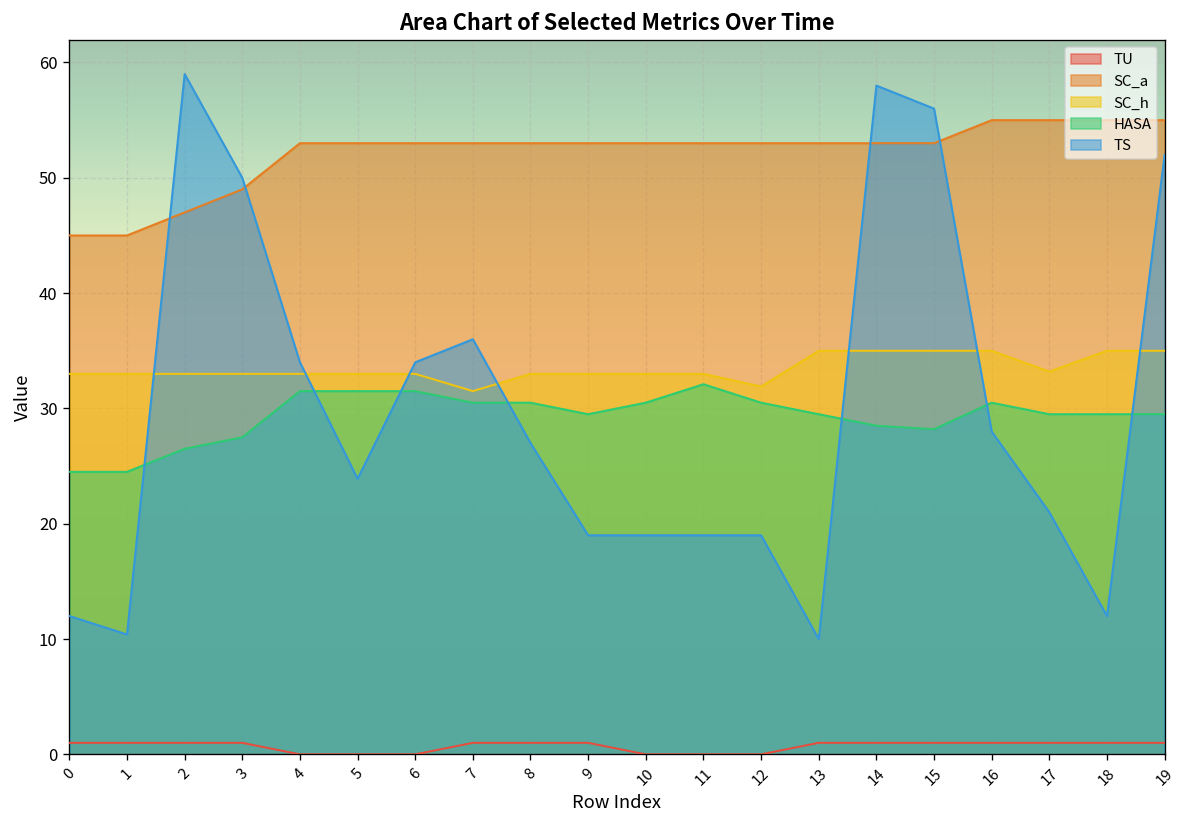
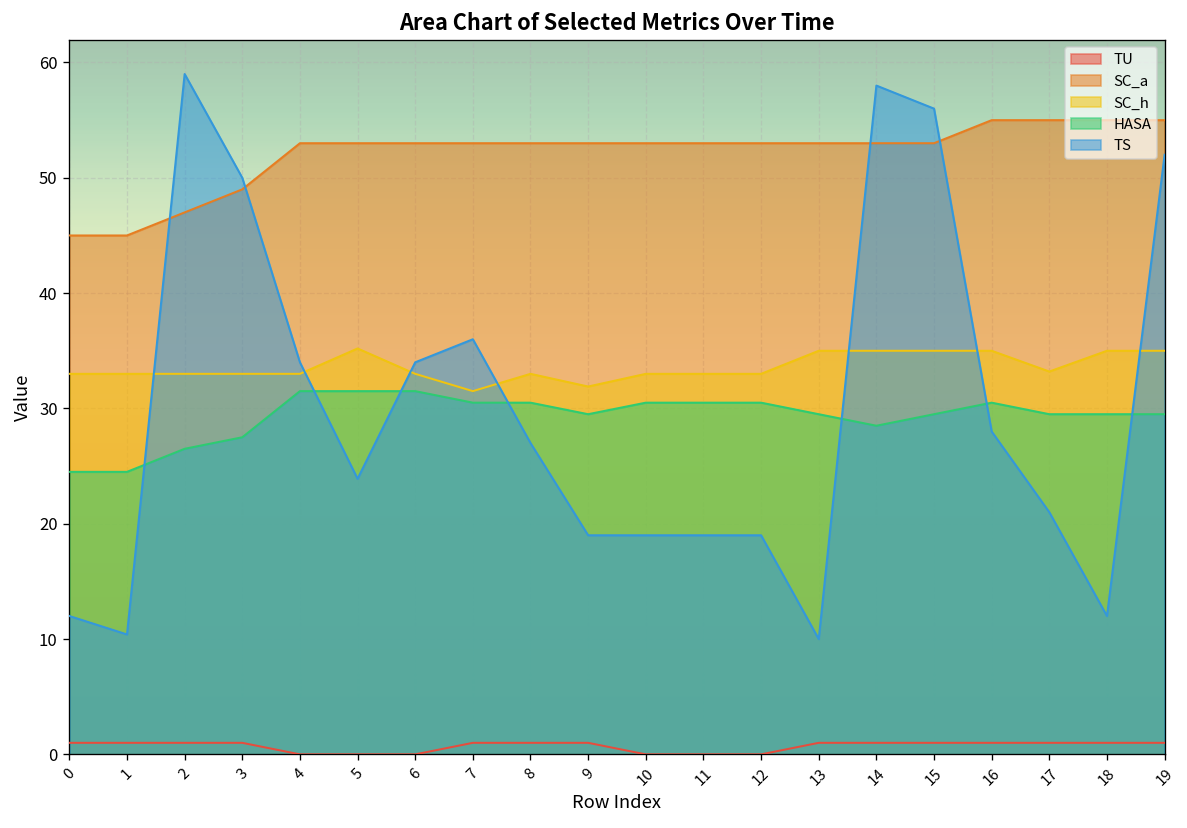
  {
    "SC_h": {
      "0": 33,
      "1": 33,
      "2": 33,
      "3": 33,
      "4": 33,
-     "5": 33,
+     "5": 35,
      "6": 33,
      "7": 32,
      "8": 33,
-     "9": 33,
+     "9": 32,
      "10": 33,
      "11": 33,
-     "12": 32,
+     "12": 33,
      "13": 35,
      "14": 35,
      "15": 35,
      "16": 35,
      "17": 33,
      "18": 35,
      "19": 35
    },
    "HASA": {
      "0": 25,
      "1": 25,
      "2": 27,
      "3": 28,
      "4": 32,
      "5": 32,
      "6": 32,
      "7": 31,
      "8": 31,
      "9": 30,
      "10": 31,
-     "11": 32,
+     "11": 31,
      "12": 31,
      "13": 30,
      "14": 29,
-     "15": 28,
+     "15": 30,
      "16": 31,
      "17": 30,
      "18": 30,
      "19": 30
    },
    "TS": {
      "0": 12,
      "1": 10,
      "2": 59,
      "3": 50,
      "4": 34,
      "5": 24,
      "6": 34,
      "7": 36,
      "8": 27,
      "9": 19,
      "10": 19,
      "11": 19,
      "12": 19,
      "13": 10,
      "14": 58,
      "15": 56,
      "16": 28,
      "17": 21,
      "18": 12,
      "19": 52
    }
  }
